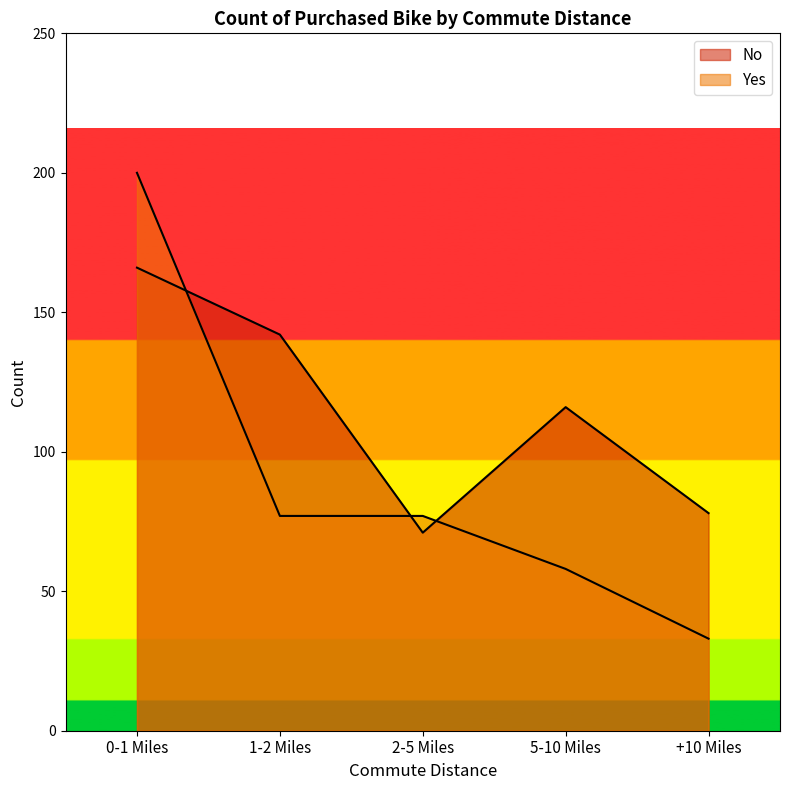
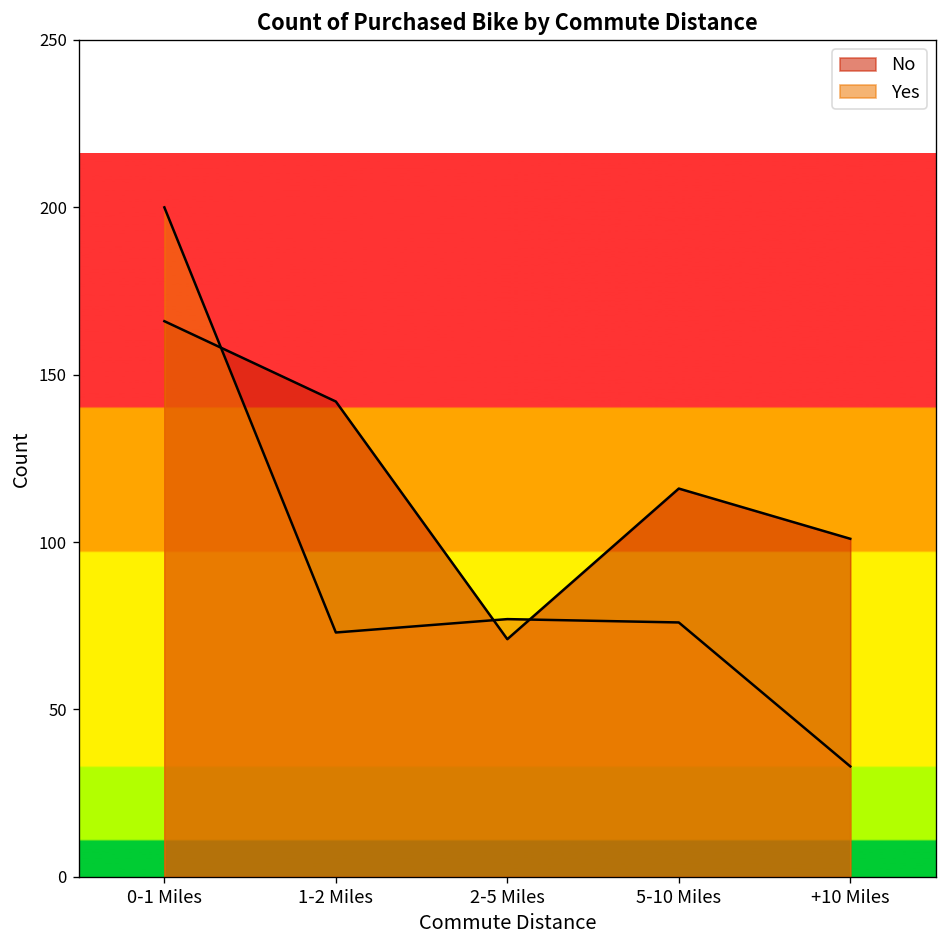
  {
    "No": {
      "0-1 Miles": 166,
      "1-2 Miles": 142,
      "2-5 Miles": 71,
      "5-10 Miles": 116,
-     "+10 Miles": 78
+     "+10 Miles": 101
    },
    "Yes": {
      "0-1 Miles": 200,
-     "1-2 Miles": 77,
+     "1-2 Miles": 73,
      "2-5 Miles": 77,
-     "5-10 Miles": 58,
+     "5-10 Miles": 76,
      "+10 Miles": 33
    }
  }
